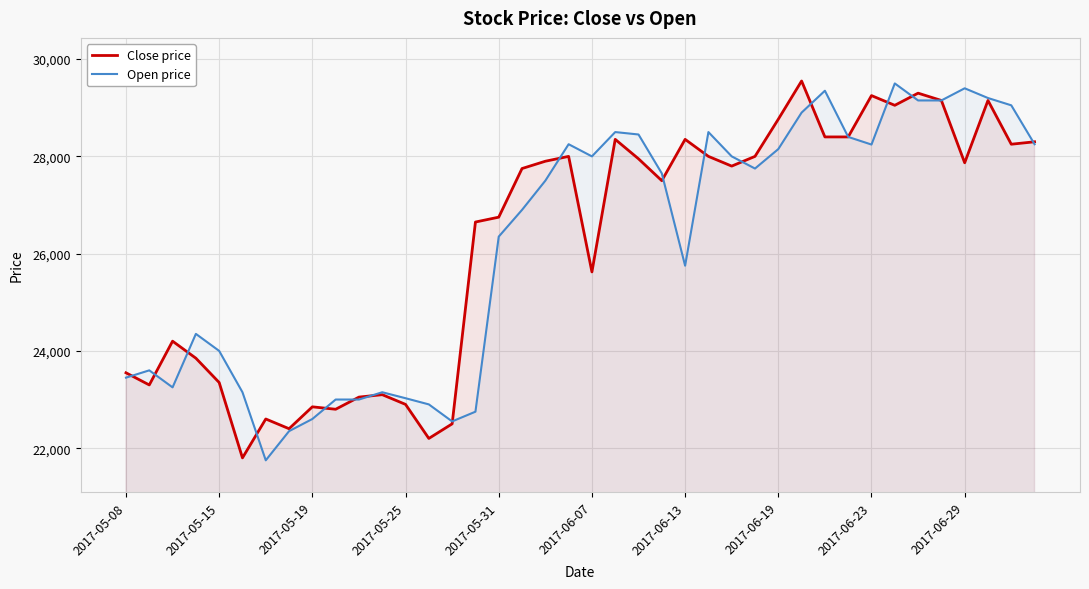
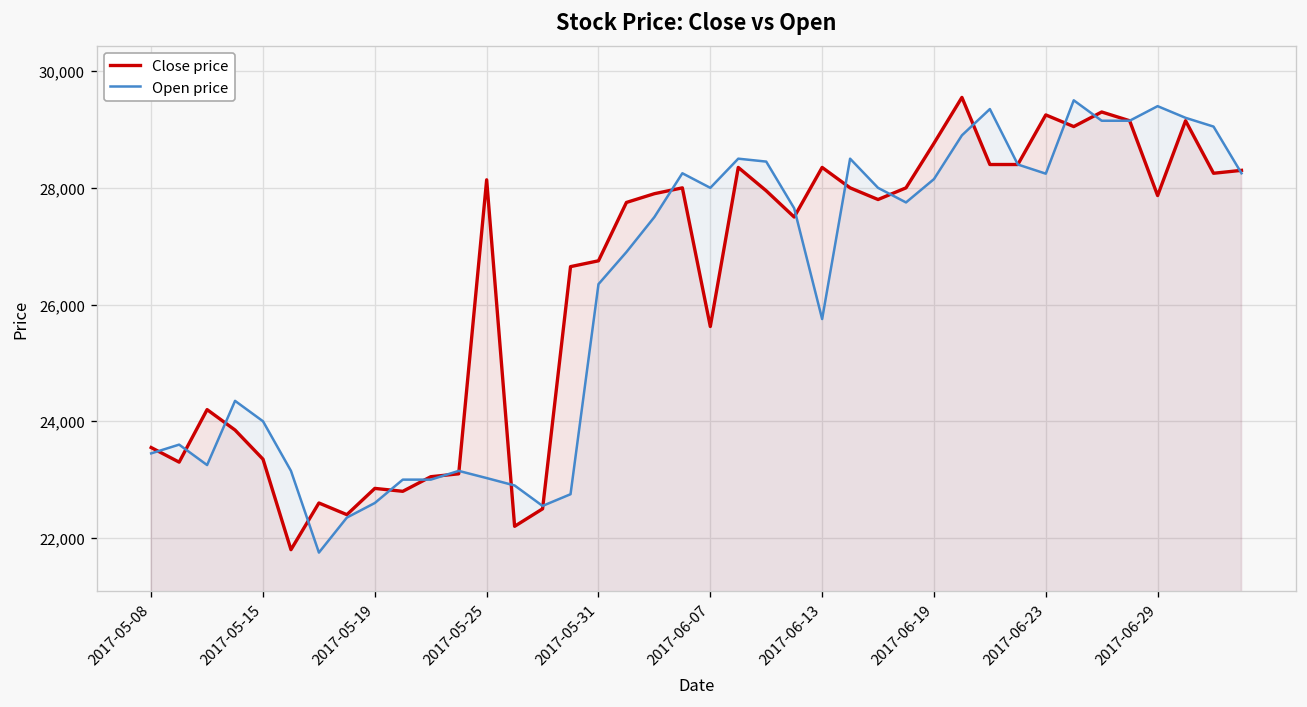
  {
    "Close price": {
      "2017-05-08": "23,600",
      "2017-05-15": "23,400",
      "2017-05-19": "22,900",
-     "2017-05-25": "22,900",
+     "2017-05-25": "28,100",
      "2017-05-31": "26,800",
      "2017-06-07": "25,600",
      "2017-06-13": "28,400",
      "2017-06-19": "28,800",
      "2017-06-23": "29,300",
      "2017-06-29": "27,900"
    },
    "Open price": {
      "2017-05-08": "23,500",
      "2017-05-15": "24,000",
      "2017-05-19": "22,600",
      "2017-05-25": "23,000",
      "2017-05-31": "26,400",
      "2017-06-07": "28,000",
      "2017-06-13": "25,800",
      "2017-06-19": "28,200",
      "2017-06-23": "28,200",
      "2017-06-29": "29,400"
    }
  }
